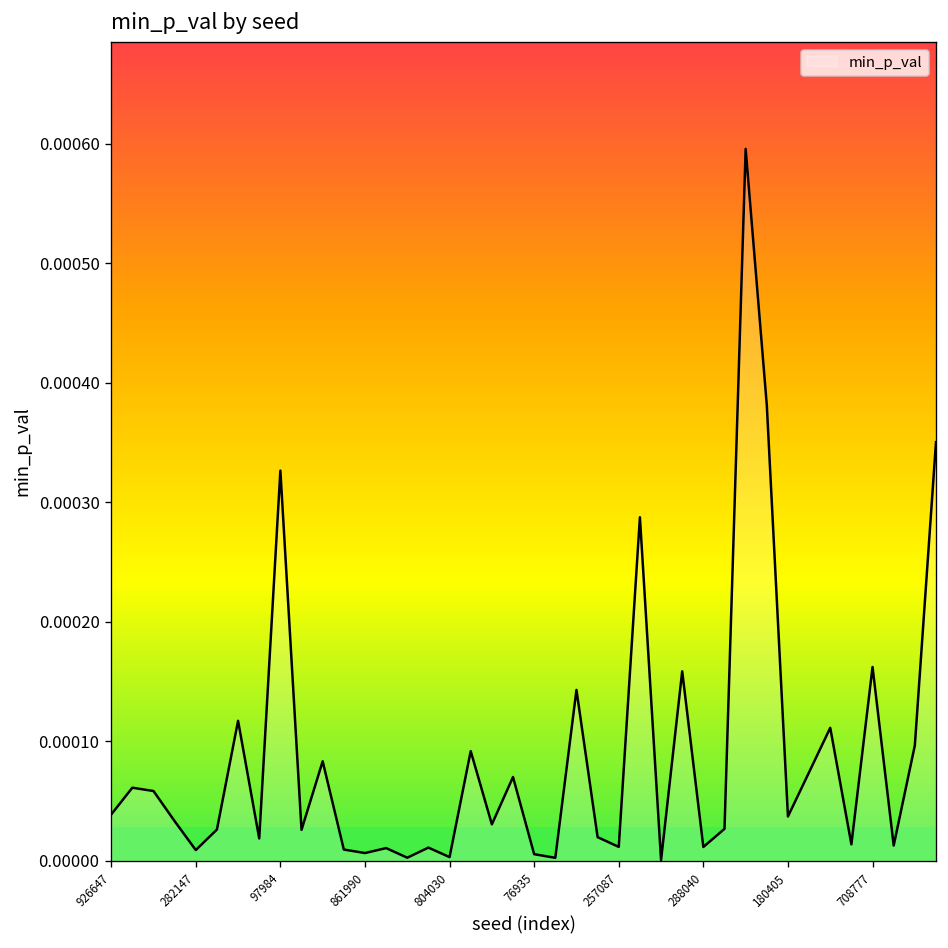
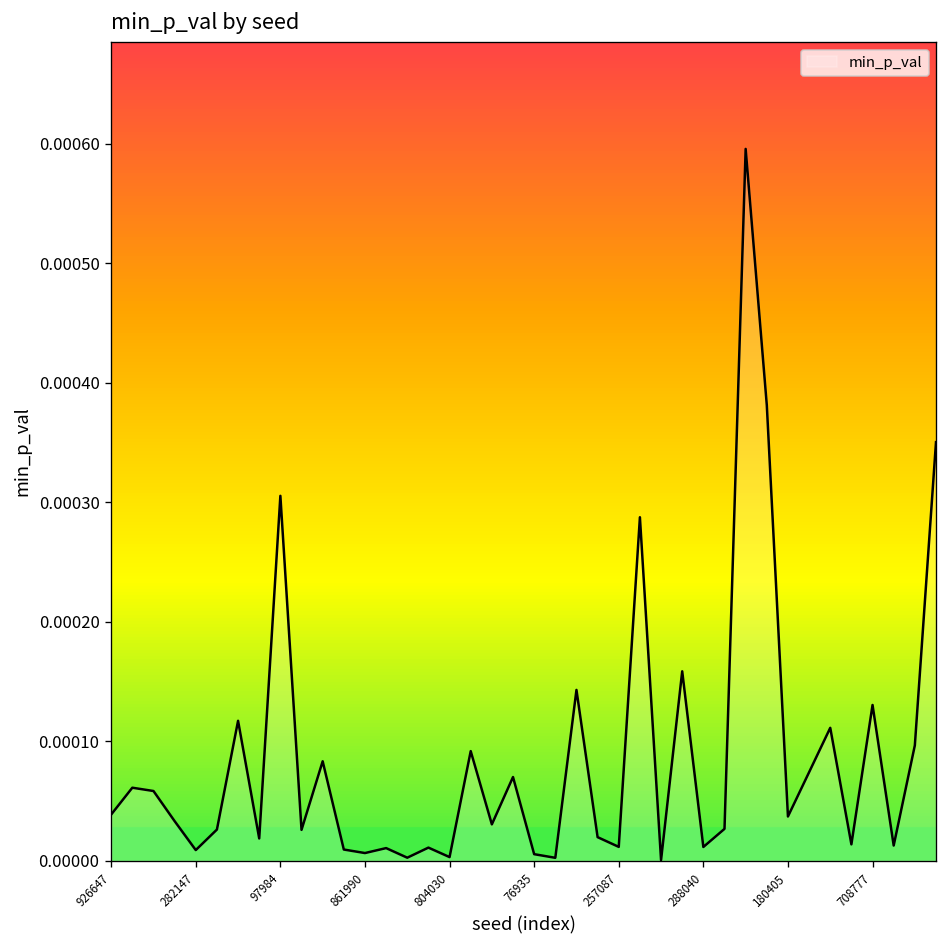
  {
    "926647": 0.00004,
-   "97984": 0.00033,
+   "97984": 0.00031,
    "180405": 0.00004,
-   "708777": 0.00016
+   "708777": 0.00013
  }
